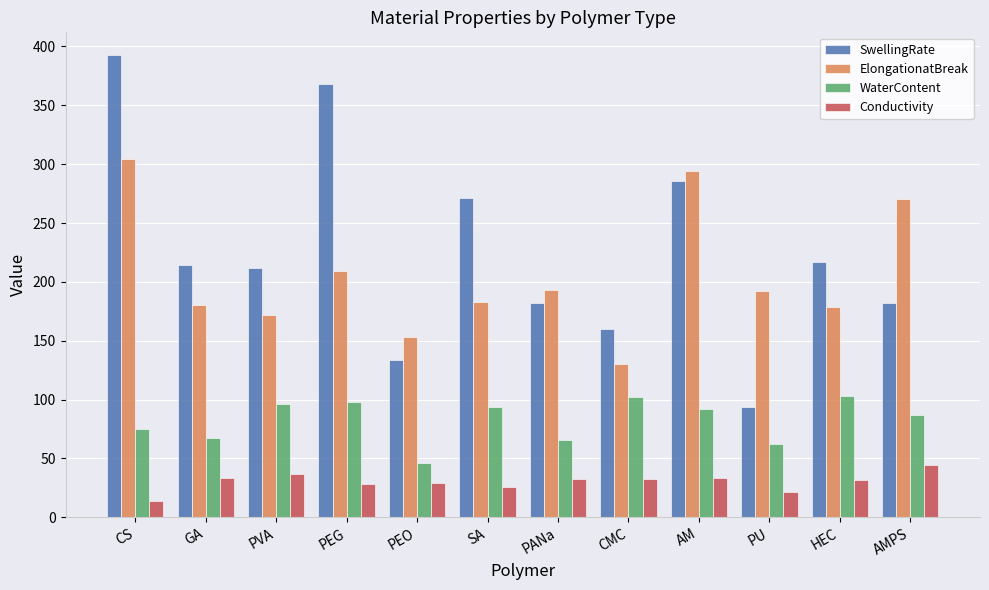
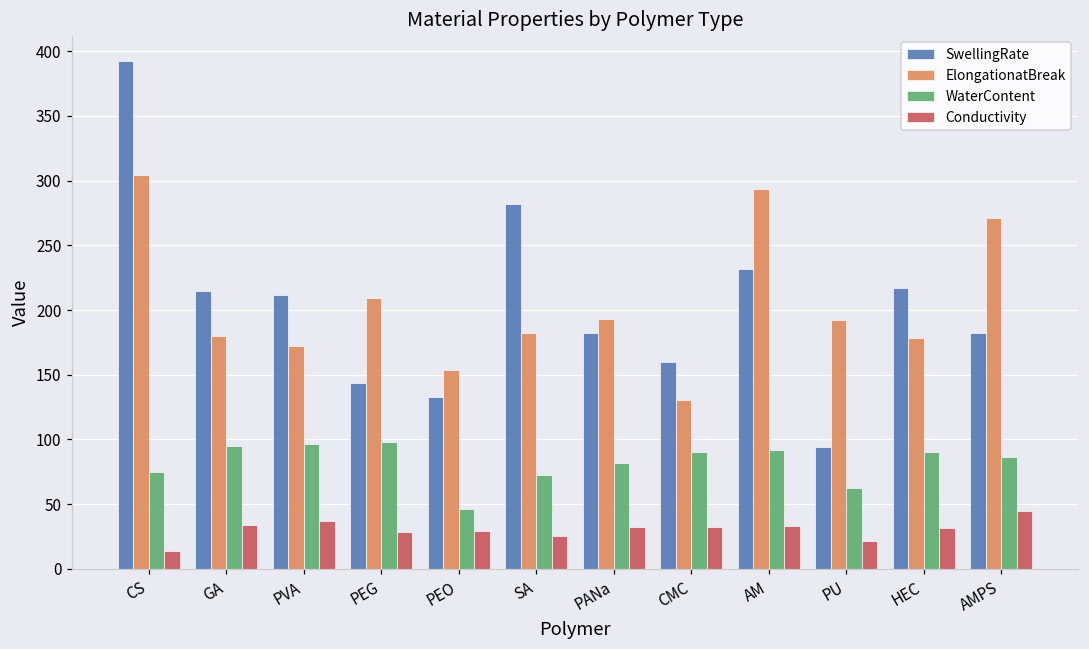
  {
    "SwellingRate": {
      "CS": 392,
      "GA": 215,
      "PVA": 211,
-     "PEG": 368,
+     "PEG": 144,
      "PEO": 133,
-     "SA": 272,
+     "SA": 282,
      "PANa": 182,
      "CMC": 160,
-     "AM": 285,
+     "AM": 232,
      "PU": 94,
      "HEC": 217,
      "AMPS": 182
    },
    "WaterContent": {
      "CS": 75,
-     "GA": 67,
+     "GA": 95,
      "PVA": 97,
      "PEG": 98,
      "PEO": 46,
-     "SA": 94,
-     "PANa": 66,
-     "CMC": 102,
+     "SA": 72,
+     "PANa": 82,
+     "CMC": 90,
      "AM": 92,
      "PU": 63,
-     "HEC": 103,
+     "HEC": 90,
      "AMPS": 87
    }
  }
